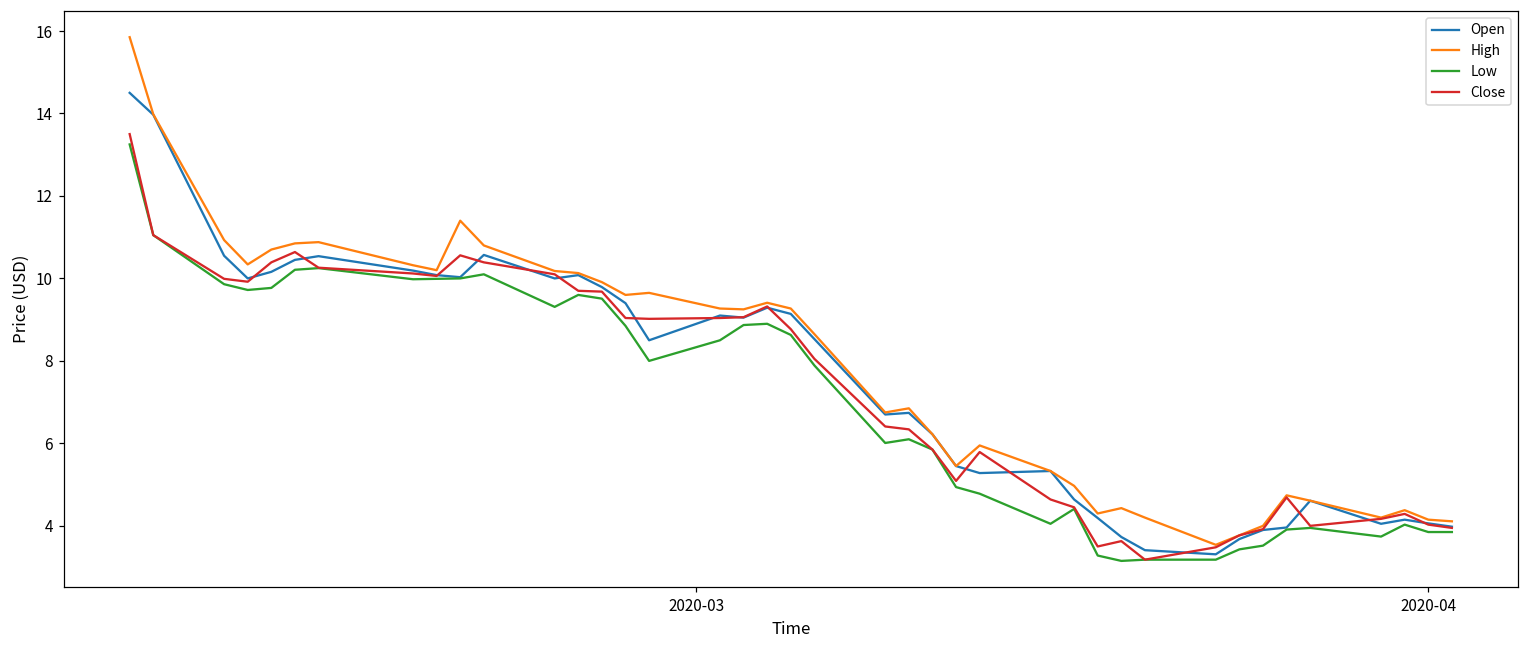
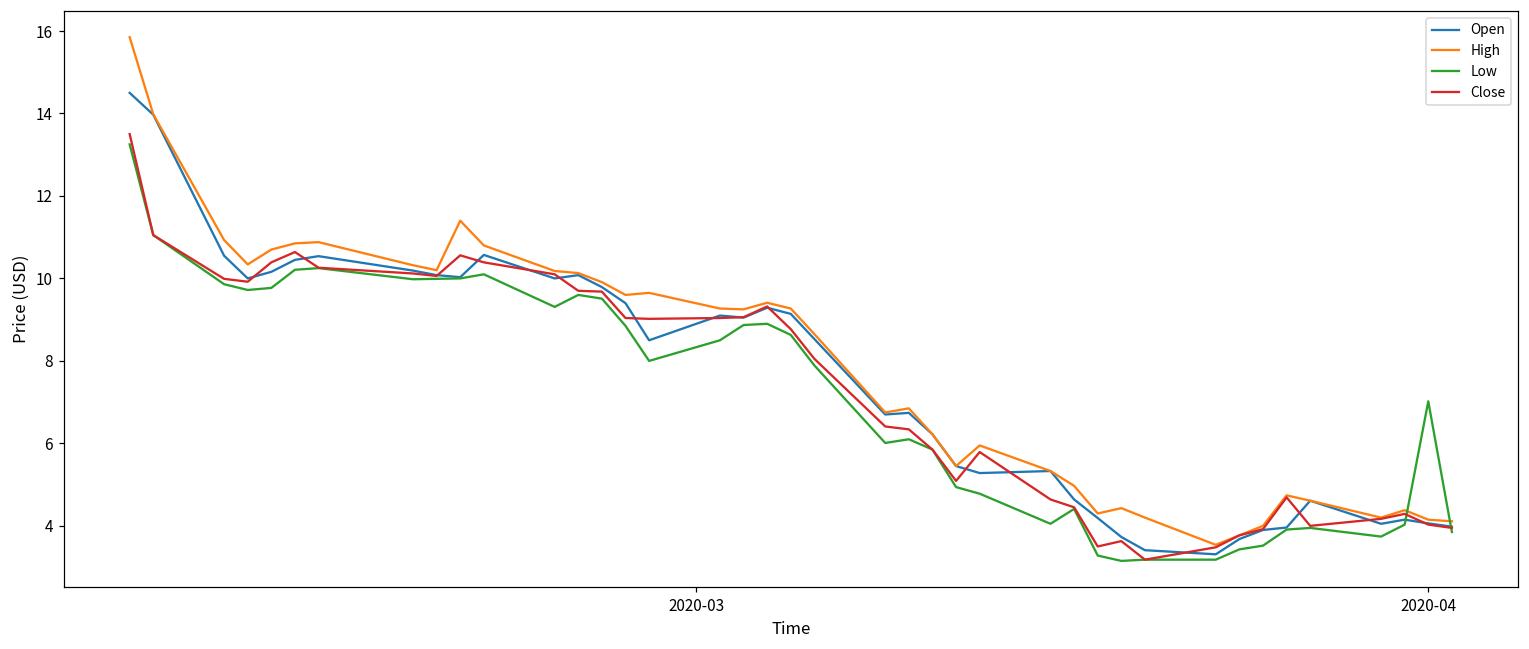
  {
    "High": {
      "2020-04": 4.2
    },
    "Low": {
-     "2020-04": 3.9
+     "2020-04": 7.0
    }
  }
